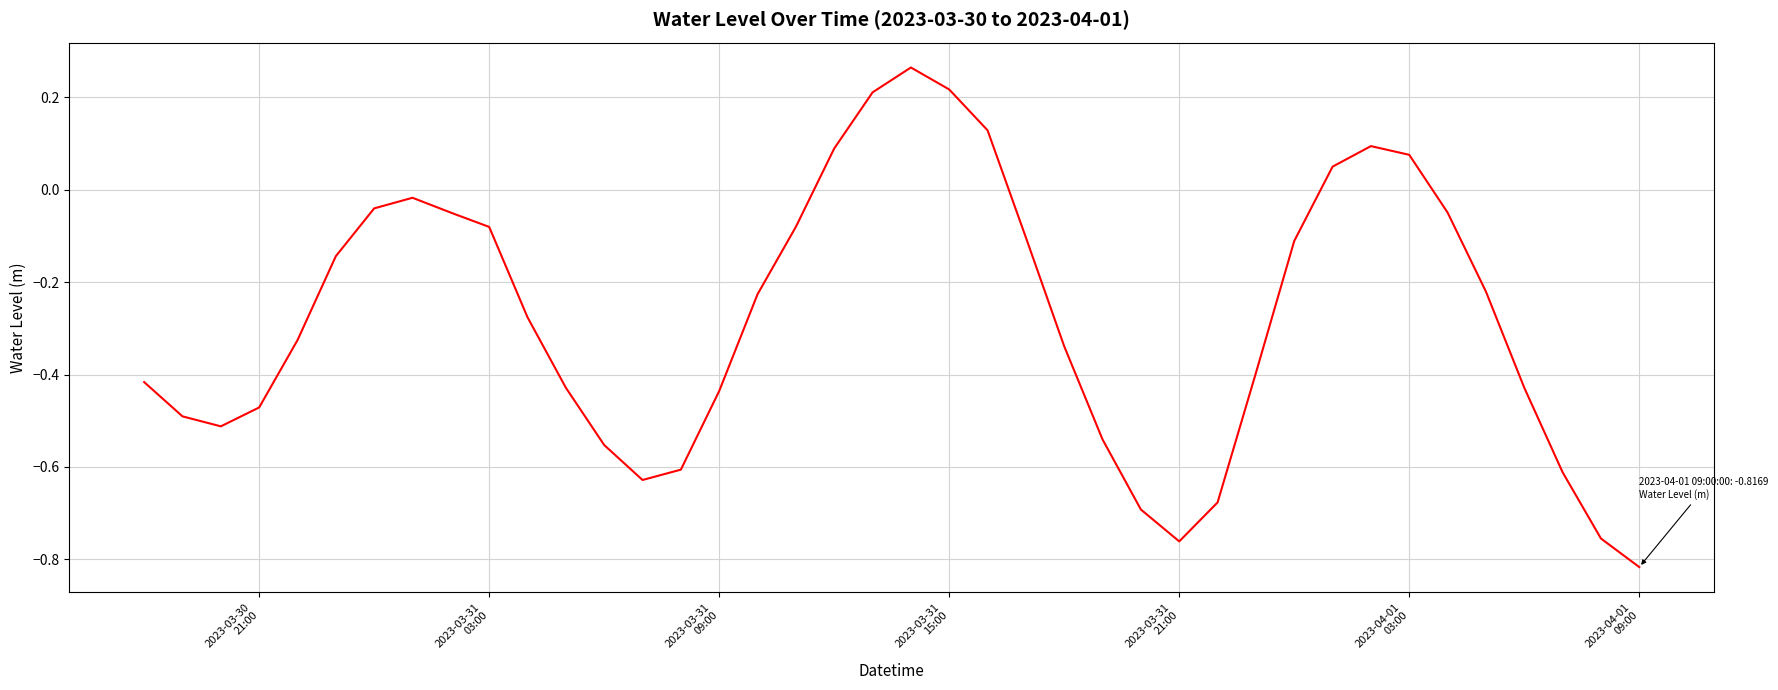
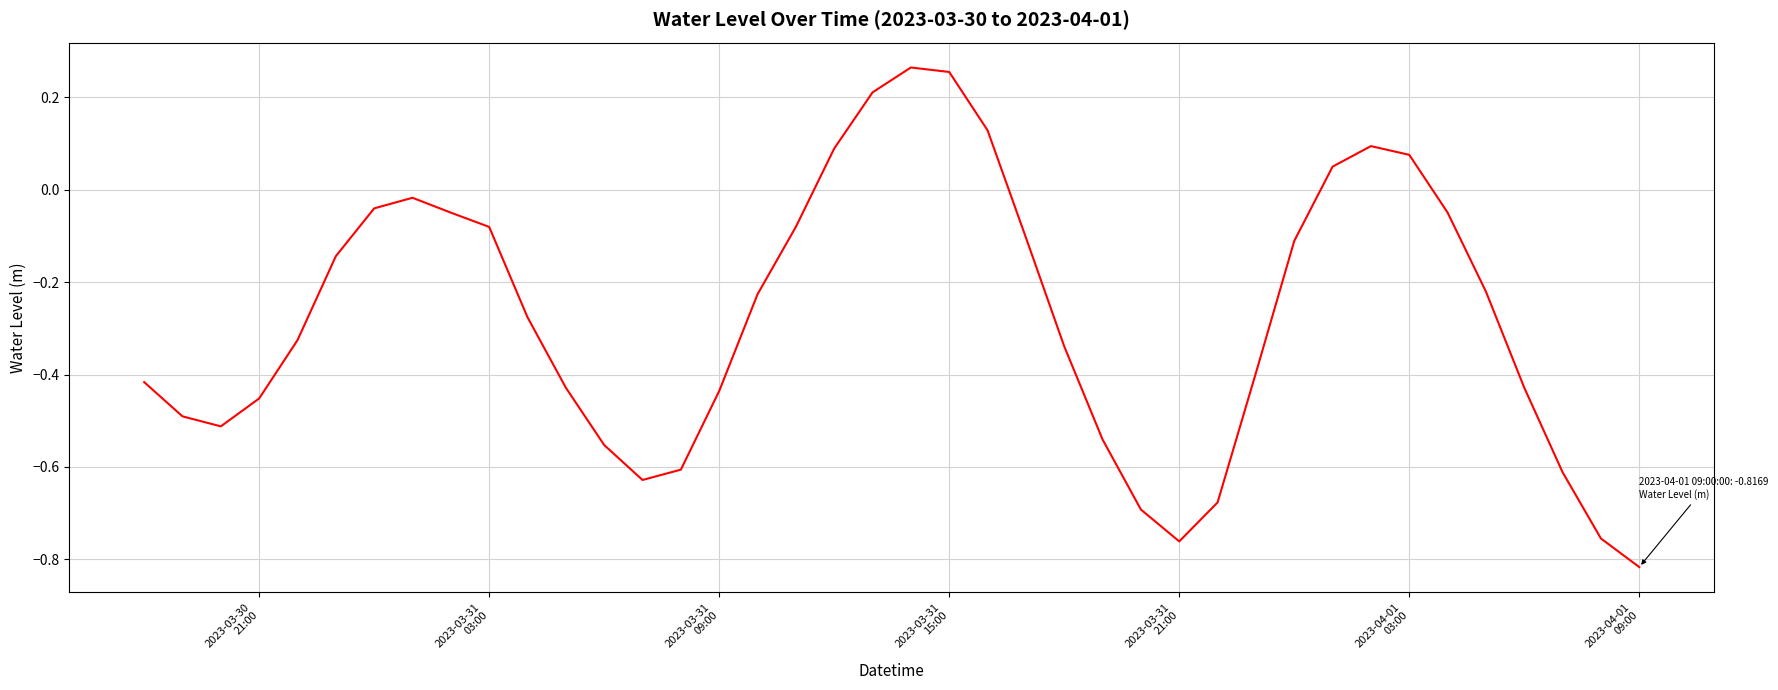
  {
-   "2023-03-30 21:00": -0.47,
+   "2023-03-30 21:00": -0.45,
    "2023-03-31 03:00": -0.08,
    "2023-03-31 09:00": -0.44,
-   "2023-03-31 15:00": 0.22,
+   "2023-03-31 15:00": 0.25,
    "2023-03-31 21:00": -0.76,
    "2023-04-01 03:00": 0.08
  }
